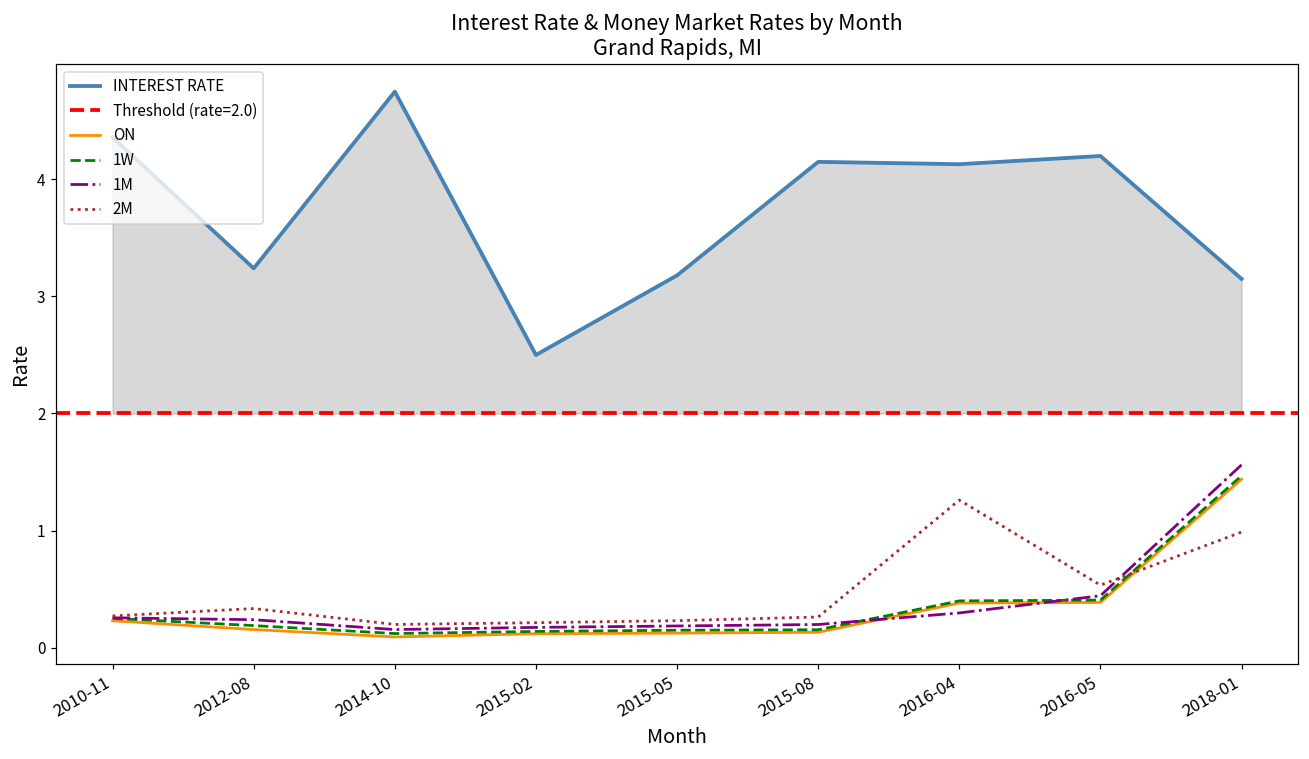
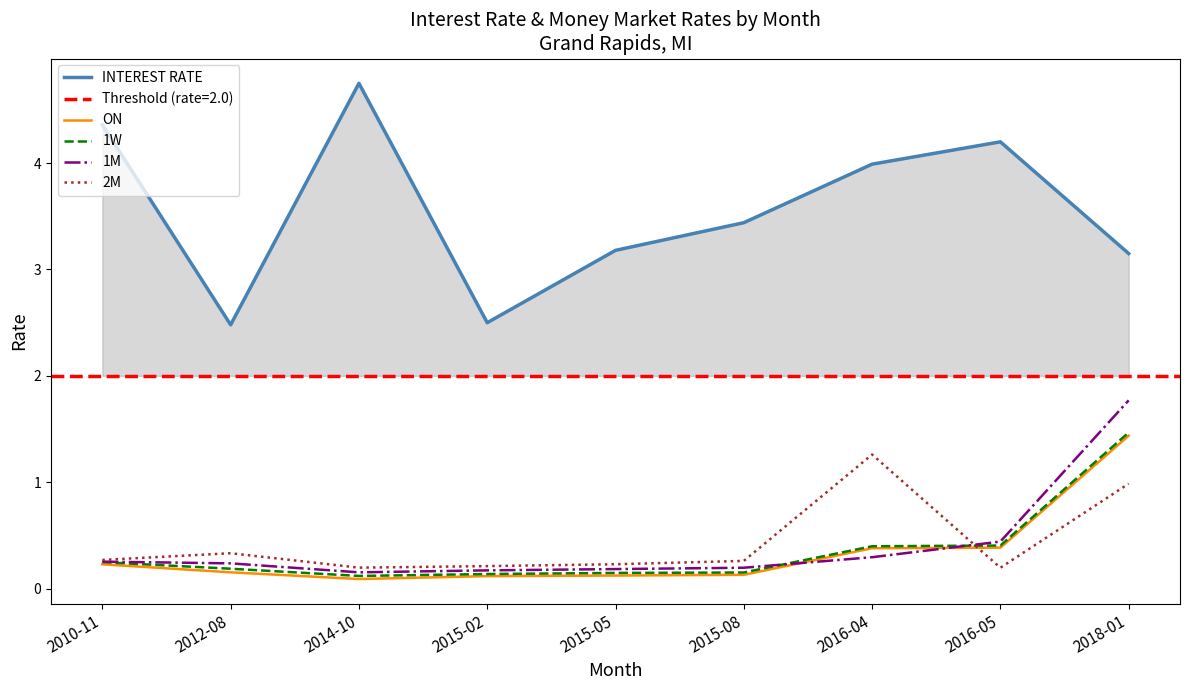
  {
    "INTEREST RATE": {
-     "2012-08": 3.24,
+     "2012-08": 2.48,
      "2014-10": 4.75,
      "2015-02": 2.50,
      "2015-05": 3.18,
-     "2015-08": 4.15,
-     "2016-04": 4.13,
+     "2015-08": 3.44,
+     "2016-04": 3.99,
      "2016-05": 4.20,
      "2018-01": 3.15
    },
    "ON": {
      "2012-08": 0.15,
      "2014-10": 0.09,
      "2015-05": 0.12,
      "2018-01": 1.44
    },
    "1W": {
      "2012-08": 0.19,
      "2014-10": 0.12,
      "2015-05": 0.15,
      "2018-01": 1.47
    },
    "1M": {
      "2012-08": 0.24,
      "2014-10": 0.15,
      "2015-02": 0.17,
      "2015-05": 0.18,
      "2015-08": 0.20,
      "2016-04": 0.30,
      "2016-05": 0.44,
-     "2018-01": 1.56
+     "2018-01": 1.77
    },
    "2M": {
      "2012-08": 0.33,
      "2014-10": 0.20,
      "2015-02": 0.21,
      "2015-05": 0.23,
      "2015-08": 0.26,
      "2016-04": 1.26,
-     "2016-05": 0.53,
+     "2016-05": 0.20,
      "2018-01": 0.99
    }
  }
